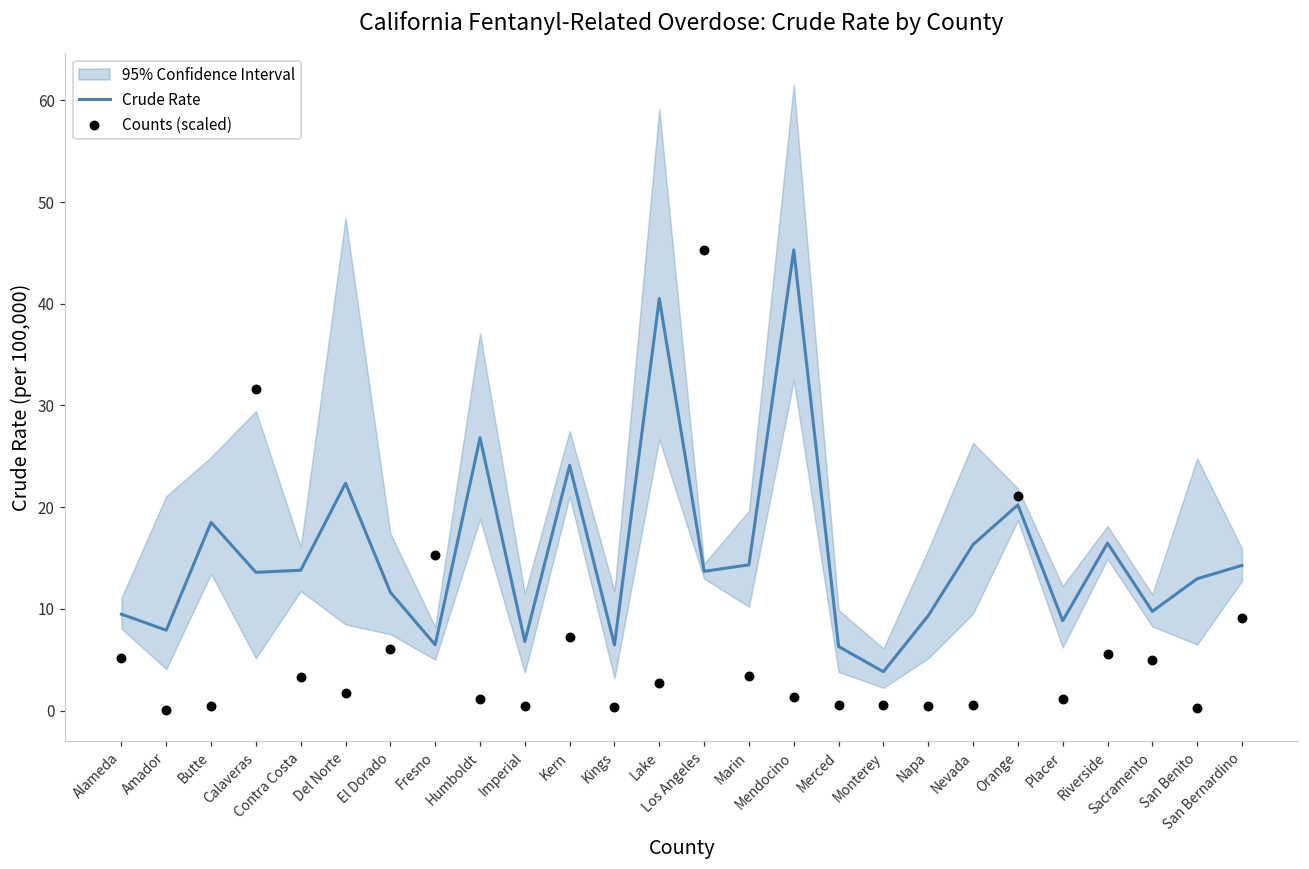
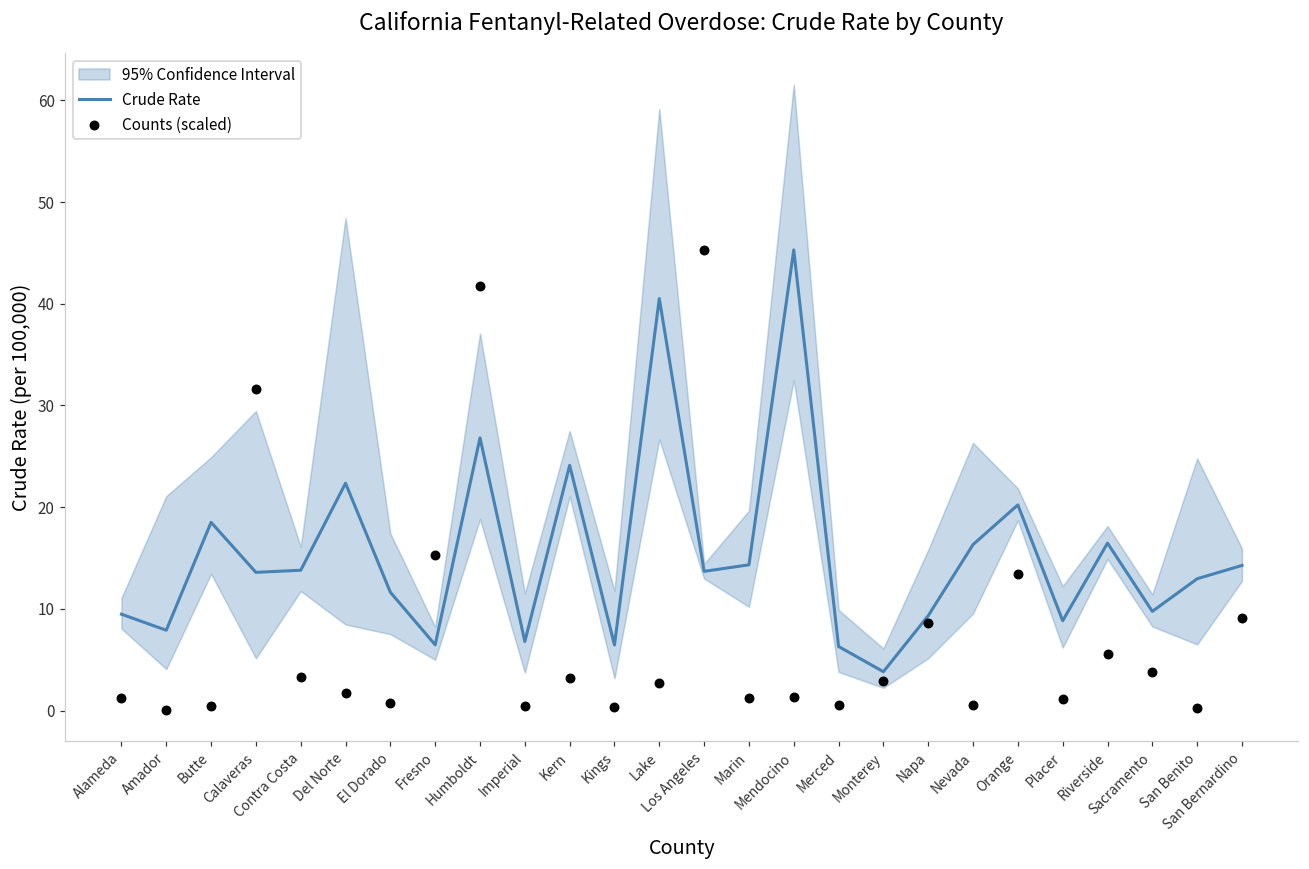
  {
    "Counts (scaled)": {
-     "Alameda": 5,
-     "El Dorado": 6,
-     "Humboldt": 1,
-     "Kern": 7,
-     "Marin": 3,
-     "Monterey": 1,
-     "Napa": 0,
-     "Orange": 21,
-     "Sacramento": 5
+     "Alameda": 1,
+     "El Dorado": 1,
+     "Humboldt": 42,
+     "Kern": 3,
+     "Marin": 1,
+     "Monterey": 3,
+     "Napa": 9,
+     "Orange": 13,
+     "Sacramento": 4
    }
  }
